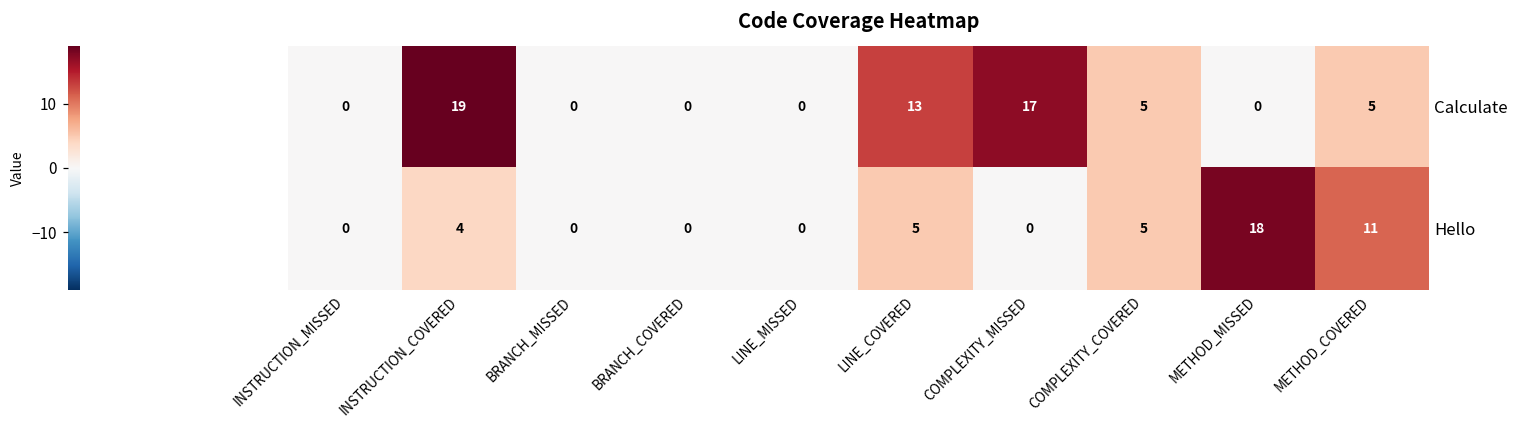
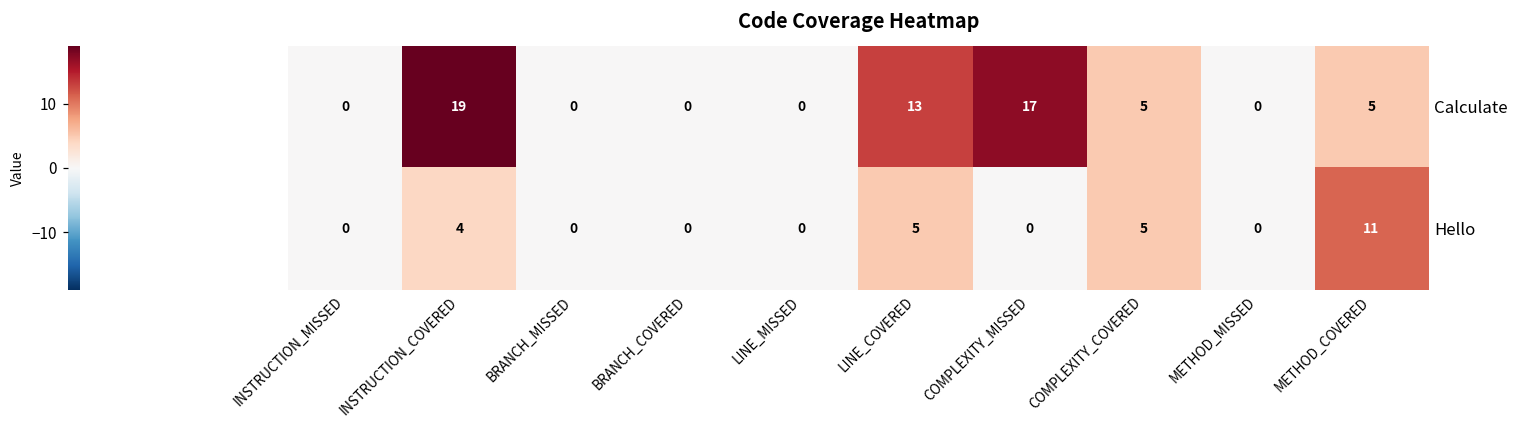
  {
    "Calculate": {
      "INSTRUCTION_MISSED": 0,
      "INSTRUCTION_COVERED": 19,
      "BRANCH_MISSED": 0,
      "BRANCH_COVERED": 0,
      "LINE_MISSED": 0,
      "LINE_COVERED": 13,
      "COMPLEXITY_MISSED": 17,
      "COMPLEXITY_COVERED": 5,
      "METHOD_MISSED": 0,
      "METHOD_COVERED": 5
    },
    "Hello": {
      "INSTRUCTION_MISSED": 0,
      "INSTRUCTION_COVERED": 4,
      "BRANCH_MISSED": 0,
      "BRANCH_COVERED": 0,
      "LINE_MISSED": 0,
      "LINE_COVERED": 5,
      "COMPLEXITY_MISSED": 0,
      "COMPLEXITY_COVERED": 5,
-     "METHOD_MISSED": 18,
+     "METHOD_MISSED": 0,
      "METHOD_COVERED": 11
    }
  }
